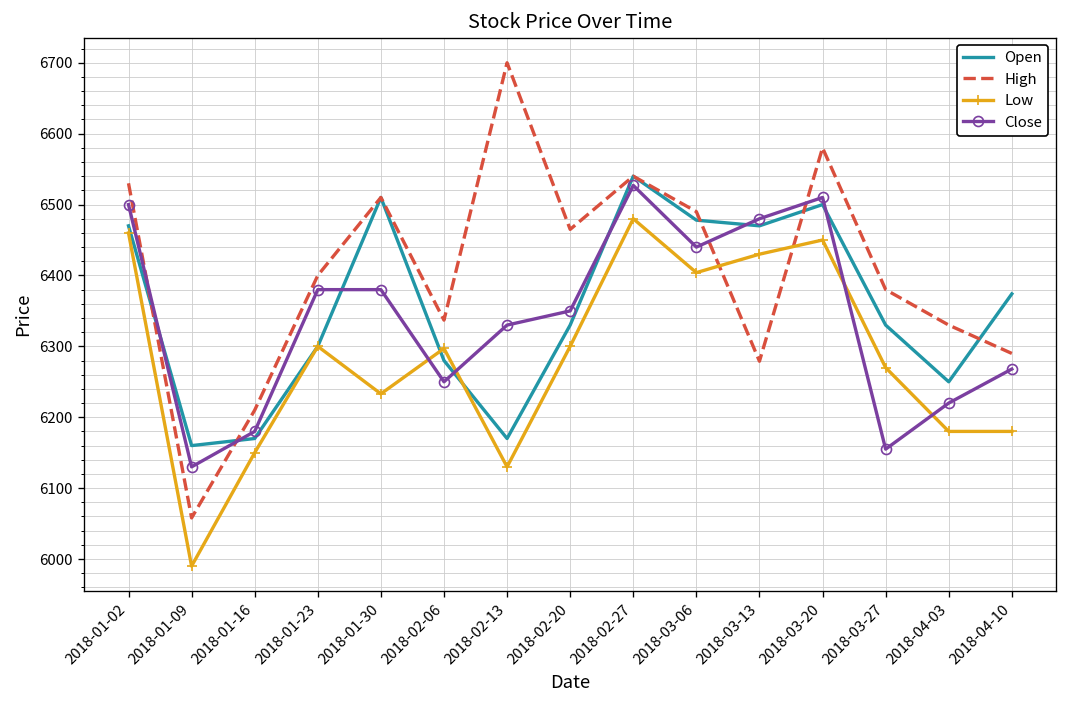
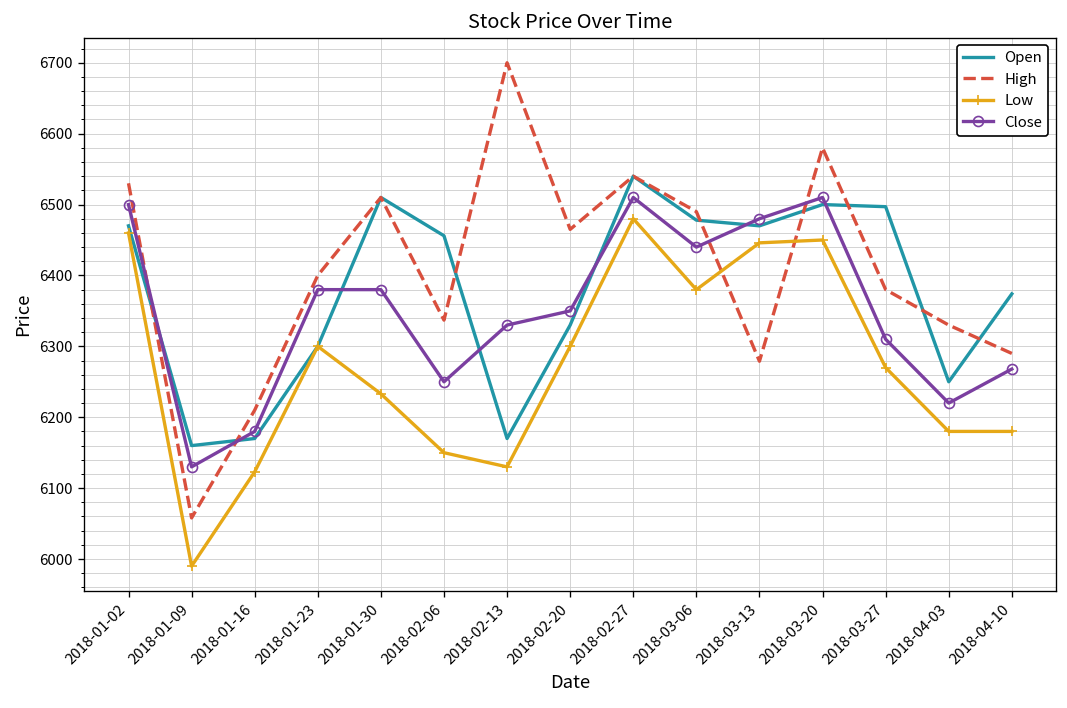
  {
    "Open": {
      "2018-01-02": 6470,
      "2018-01-09": 6160,
      "2018-01-16": 6170,
-     "2018-02-06": 6280,
+     "2018-02-06": 6460,
      "2018-02-13": 6170,
      "2018-02-20": 6330,
      "2018-03-06": 6480,
      "2018-03-13": 6470,
      "2018-03-20": 6500,
-     "2018-03-27": 6330,
+     "2018-03-27": 6500,
      "2018-04-03": 6250,
      "2018-04-10": 6370
    },
    "High": {
      "2018-01-02": 6530,
      "2018-01-09": 6060,
      "2018-01-16": 6210,
      "2018-01-23": 6400,
      "2018-02-06": 6340,
      "2018-02-13": 6700,
      "2018-02-20": 6470,
      "2018-03-06": 6490,
      "2018-03-13": 6280,
      "2018-03-20": 6580,
      "2018-03-27": 6380,
      "2018-04-03": 6330,
      "2018-04-10": 6290
    },
    "Low": {
      "2018-01-02": 6460,
      "2018-01-09": 5990,
-     "2018-01-16": 6150,
+     "2018-01-16": 6120,
      "2018-01-30": 6230,
-     "2018-02-06": 6300,
+     "2018-02-06": 6150,
      "2018-02-13": 6130,
      "2018-02-20": 6300,
      "2018-02-27": 6480,
-     "2018-03-06": 6400,
-     "2018-03-13": 6430,
+     "2018-03-06": 6380,
+     "2018-03-13": 6450,
      "2018-03-20": 6450,
      "2018-03-27": 6270,
      "2018-04-03": 6180,
      "2018-04-10": 6180
    },
    "Close": {
      "2018-01-02": 6500,
      "2018-01-09": 6130,
      "2018-01-16": 6180,
      "2018-01-23": 6380,
      "2018-01-30": 6380,
      "2018-02-06": 6250,
      "2018-02-13": 6330,
      "2018-02-20": 6350,
-     "2018-02-27": 6530,
+     "2018-02-27": 6510,
      "2018-03-06": 6440,
      "2018-03-13": 6480,
      "2018-03-20": 6510,
-     "2018-03-27": 6160,
+     "2018-03-27": 6310,
      "2018-04-03": 6220,
      "2018-04-10": 6270
    }
  }
